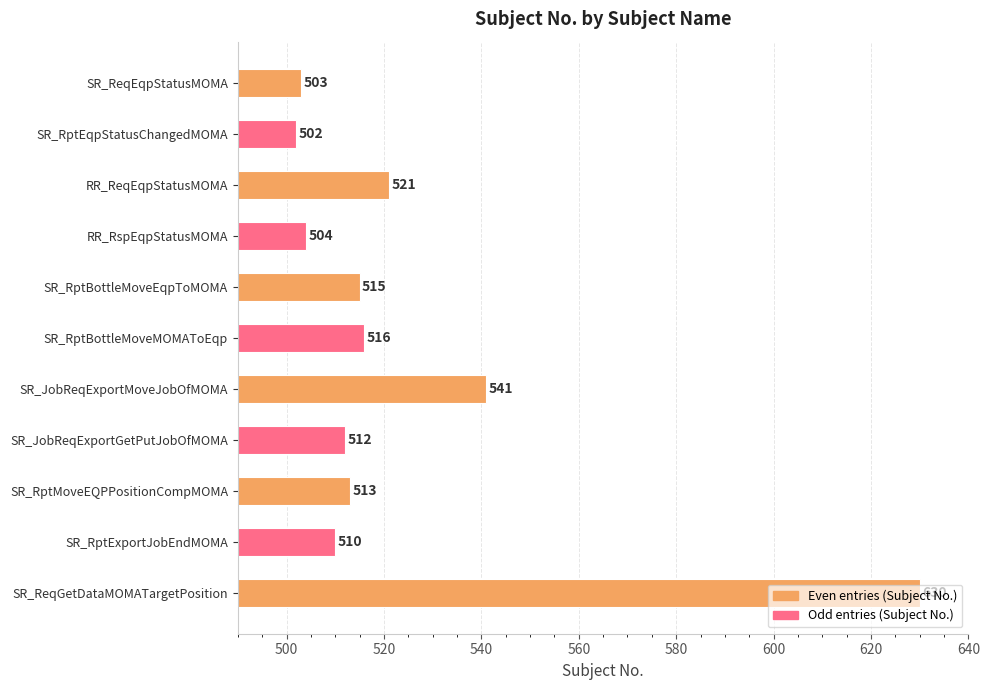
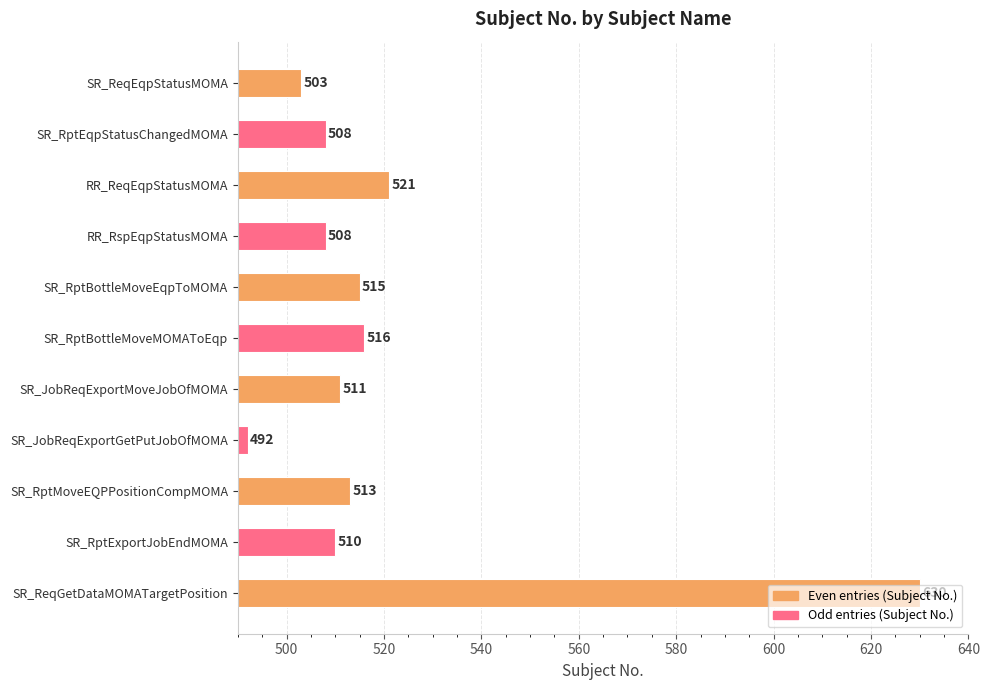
  {
    "SR_ReqEqpStatusMOMA": 503,
-   "SR_RptEqpStatusChangedMOMA": 502,
+   "SR_RptEqpStatusChangedMOMA": 508,
    "RR_ReqEqpStatusMOMA": 521,
-   "RR_RspEqpStatusMOMA": 504,
+   "RR_RspEqpStatusMOMA": 508,
    "SR_RptBottleMoveEqpToMOMA": 515,
    "SR_RptBottleMoveMOMAToEqp": 516,
-   "SR_JobReqExportMoveJobOfMOMA": 541,
-   "SR_JobReqExportGetPutJobOfMOMA": 512,
+   "SR_JobReqExportMoveJobOfMOMA": 511,
+   "SR_JobReqExportGetPutJobOfMOMA": 492,
    "SR_RptMoveEQPPositionCompMOMA": 513,
    "SR_RptExportJobEndMOMA": 510
  }
